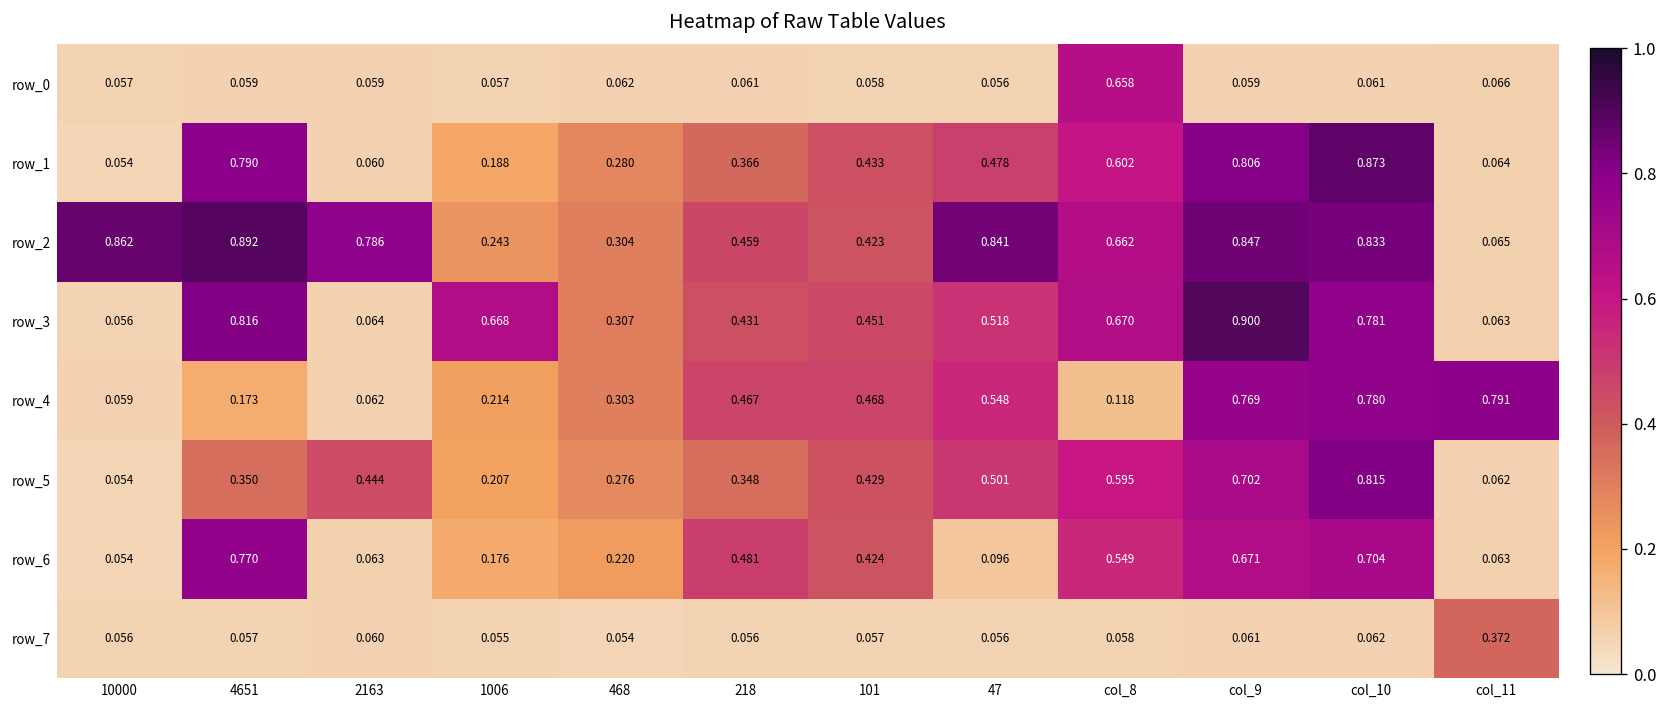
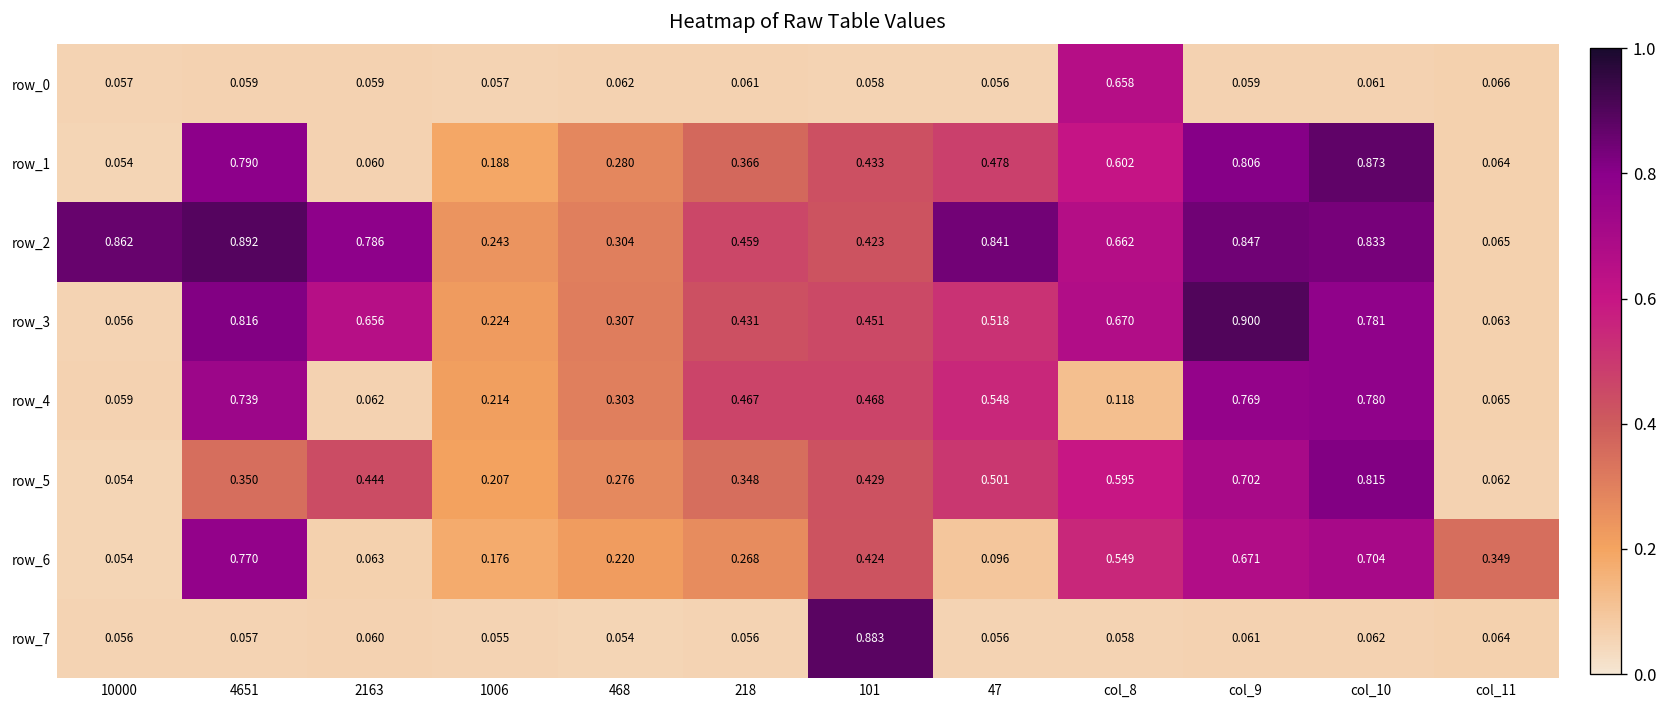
  {
    "row_0": {
      "10000": 0.057,
      "4651": 0.059,
      "2163": 0.059,
      "1006": 0.057,
      "468": 0.062,
      "218": 0.061,
      "101": 0.058,
      "47": 0.056,
      "col_8": 0.658,
      "col_9": 0.059,
      "col_10": 0.061,
      "col_11": 0.066
    },
    "row_1": {
      "10000": 0.054,
      "4651": 0.790,
      "2163": 0.060,
      "1006": 0.188,
      "468": 0.280,
      "218": 0.366,
      "101": 0.433,
      "47": 0.478,
      "col_8": 0.602,
      "col_9": 0.806,
      "col_10": 0.873,
      "col_11": 0.064
    },
    "row_2": {
      "10000": 0.862,
      "4651": 0.892,
      "2163": 0.786,
      "1006": 0.243,
      "468": 0.304,
      "218": 0.459,
      "101": 0.423,
      "47": 0.841,
      "col_8": 0.662,
      "col_9": 0.847,
      "col_10": 0.833,
      "col_11": 0.065
    },
    "row_3": {
      "10000": 0.056,
      "4651": 0.816,
-     "2163": 0.064,
-     "1006": 0.668,
+     "2163": 0.656,
+     "1006": 0.224,
      "468": 0.307,
      "218": 0.431,
      "101": 0.451,
      "47": 0.518,
      "col_8": 0.670,
      "col_9": 0.900,
      "col_10": 0.781,
      "col_11": 0.063
    },
    "row_4": {
      "10000": 0.059,
-     "4651": 0.173,
+     "4651": 0.739,
      "2163": 0.062,
      "1006": 0.214,
      "468": 0.303,
      "218": 0.467,
      "101": 0.468,
      "47": 0.548,
      "col_8": 0.118,
      "col_9": 0.769,
      "col_10": 0.780,
-     "col_11": 0.791
+     "col_11": 0.065
    },
    "row_5": {
      "10000": 0.054,
      "4651": 0.350,
      "2163": 0.444,
      "1006": 0.207,
      "468": 0.276,
      "218": 0.348,
      "101": 0.429,
      "47": 0.501,
      "col_8": 0.595,
      "col_9": 0.702,
      "col_10": 0.815,
      "col_11": 0.062
    },
    "row_6": {
      "10000": 0.054,
      "4651": 0.770,
      "2163": 0.063,
      "1006": 0.176,
      "468": 0.220,
-     "218": 0.481,
+     "218": 0.268,
      "101": 0.424,
      "47": 0.096,
      "col_8": 0.549,
      "col_9": 0.671,
      "col_10": 0.704,
-     "col_11": 0.063
+     "col_11": 0.349
    },
    "row_7": {
      "10000": 0.056,
      "4651": 0.057,
      "2163": 0.060,
      "1006": 0.055,
      "468": 0.054,
      "218": 0.056,
-     "101": 0.057,
+     "101": 0.883,
      "47": 0.056,
      "col_8": 0.058,
      "col_9": 0.061,
      "col_10": 0.062,
-     "col_11": 0.372
+     "col_11": 0.064
    }
  }
